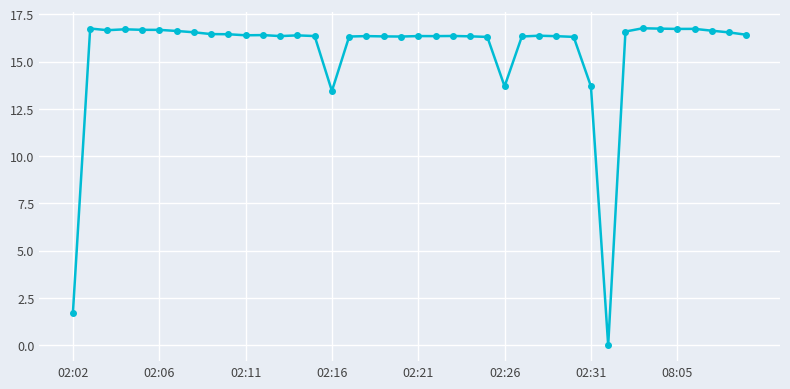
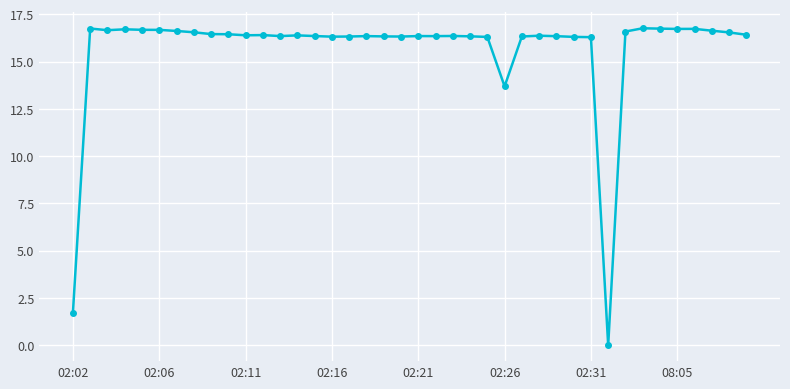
  {
    "02:02": 1.7,
    "02:11": 16.4,
-   "02:16": 13.4,
+   "02:16": 16.3,
    "02:21": 16.3,
    "02:26": 13.7,
-   "02:31": 13.7,
+   "02:31": 16.3,
    "08:05": 16.7
  }
